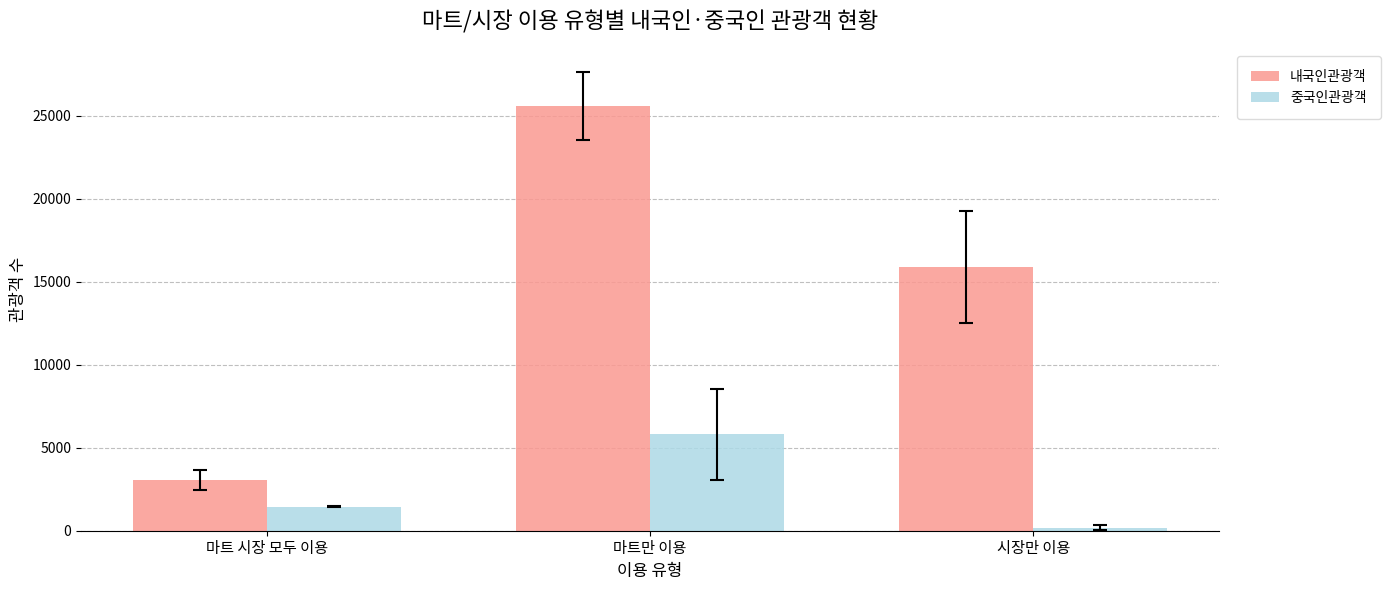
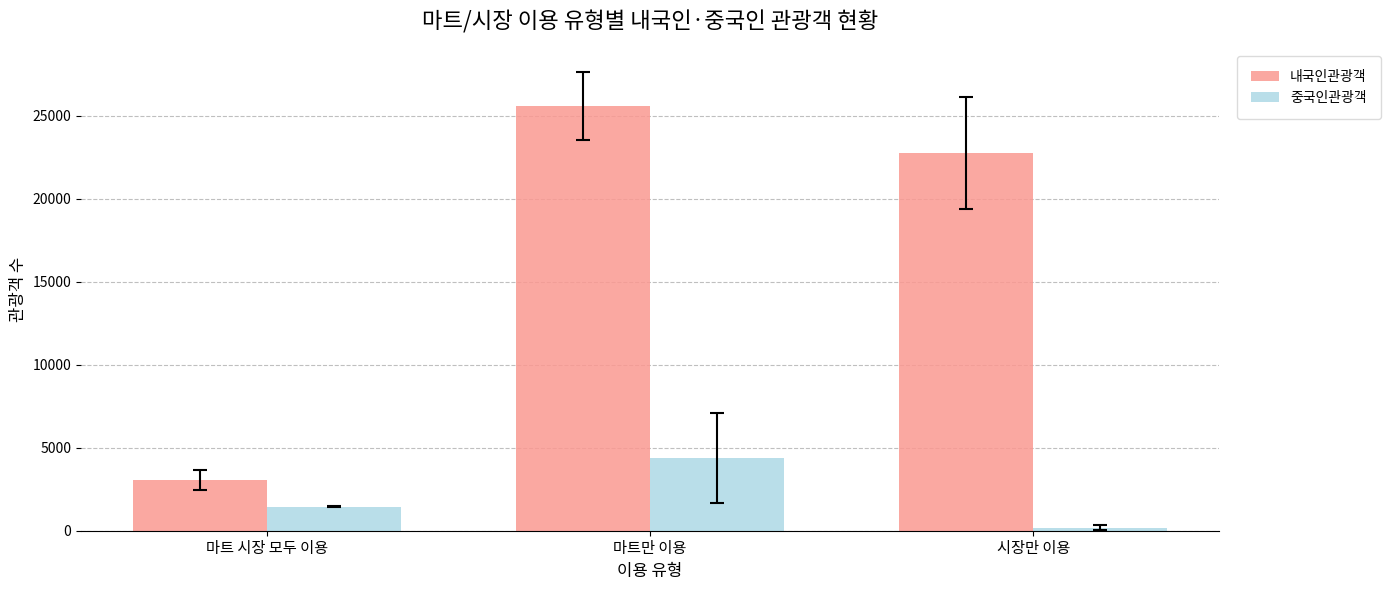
  {
    "내국인관광객": {
      "마트 시장 모두 이용": 3100,
      "마트만 이용": 25600,
-     "시장만 이용": 15900
+     "시장만 이용": 22800
    },
    "중국인관광객": {
      "마트 시장 모두 이용": 1400,
-     "마트만 이용": 5800,
+     "마트만 이용": 4400,
      "시장만 이용": 200
    }
  }
